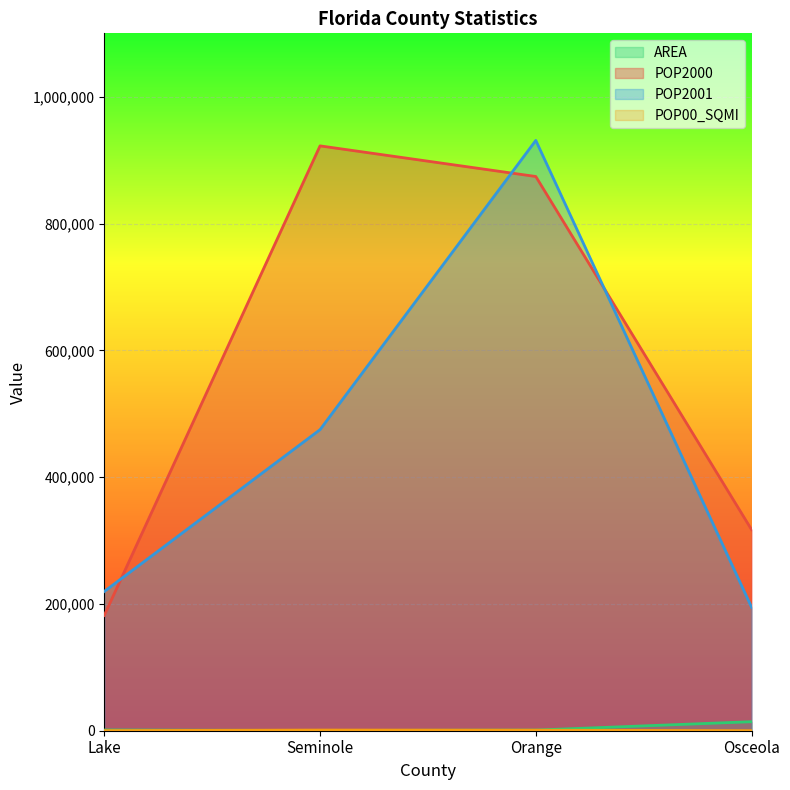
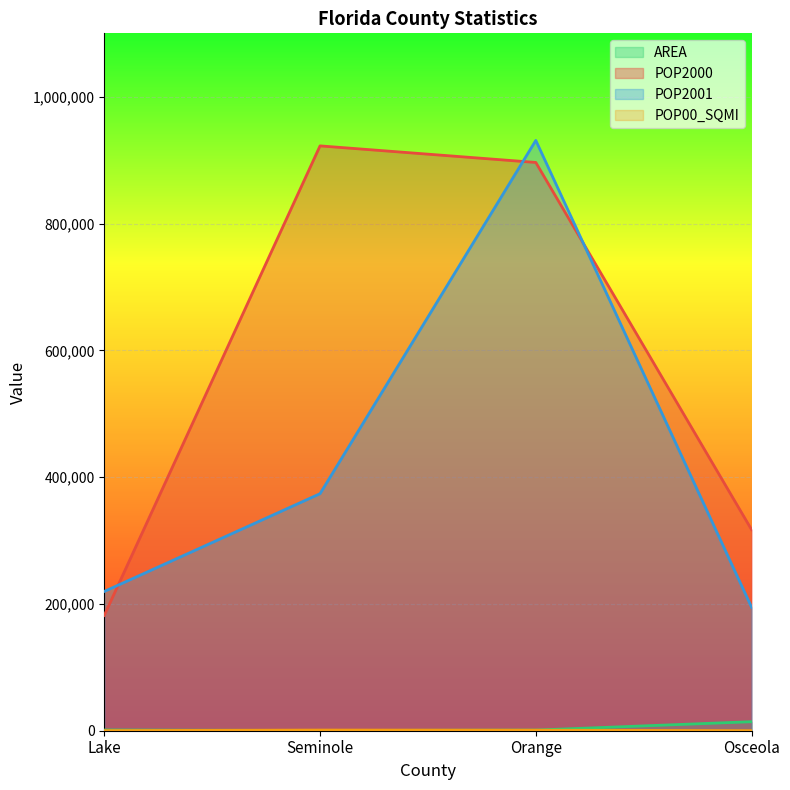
  {
    "AREA": {
      "Osceola": "10,000"
    },
    "POP2000": {
      "Lake": "180,000",
      "Seminole": "920,000",
-     "Orange": "870,000",
+     "Orange": "900,000",
      "Osceola": "320,000"
    },
    "POP2001": {
      "Lake": "220,000",
-     "Seminole": "470,000",
+     "Seminole": "370,000",
      "Orange": "930,000",
      "Osceola": "190,000"
    },
    "POP00_SQMI": {
      "Osceola": "0"
    }
  }
